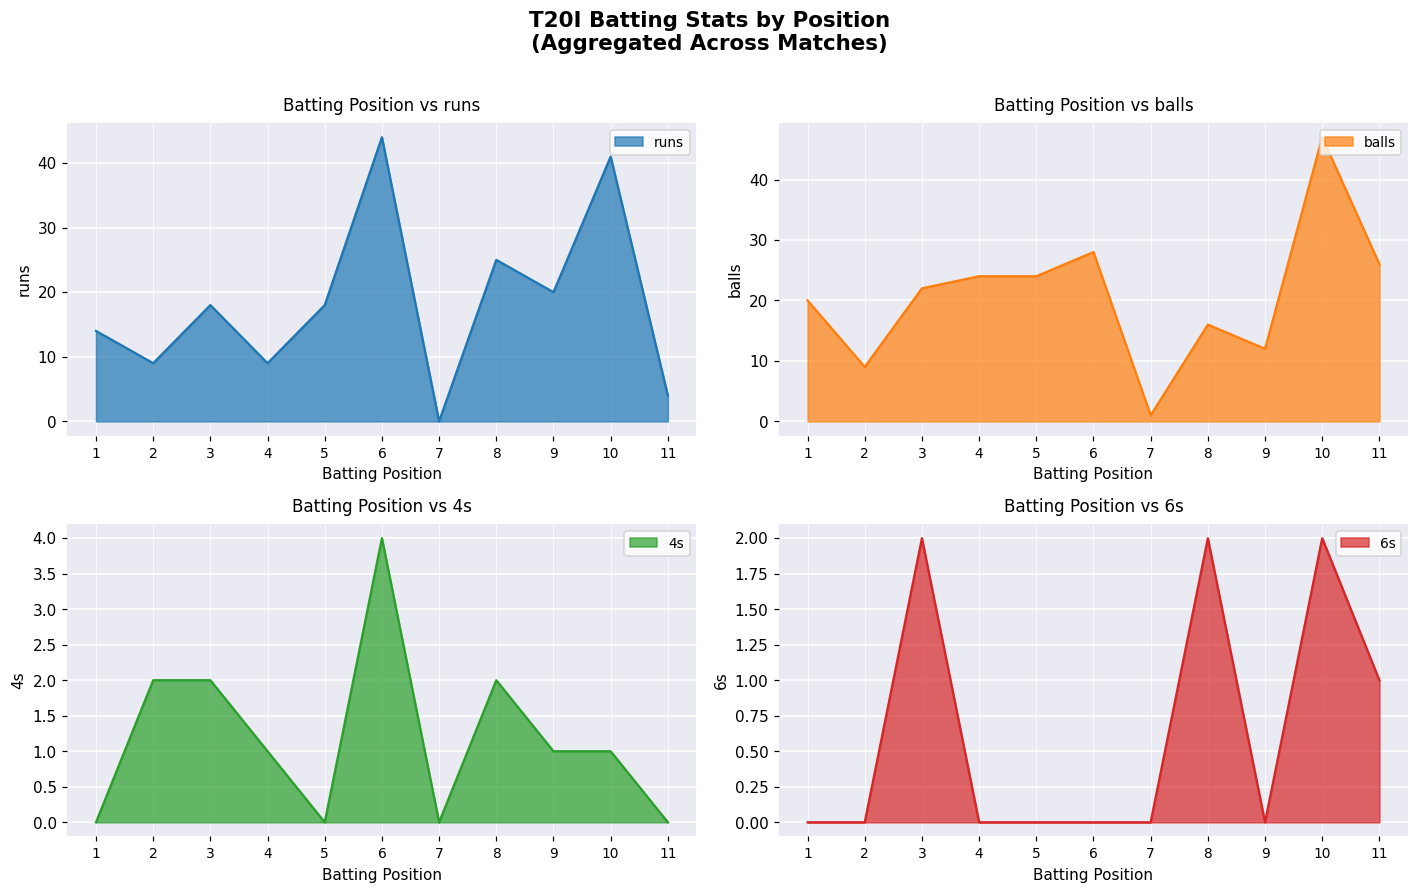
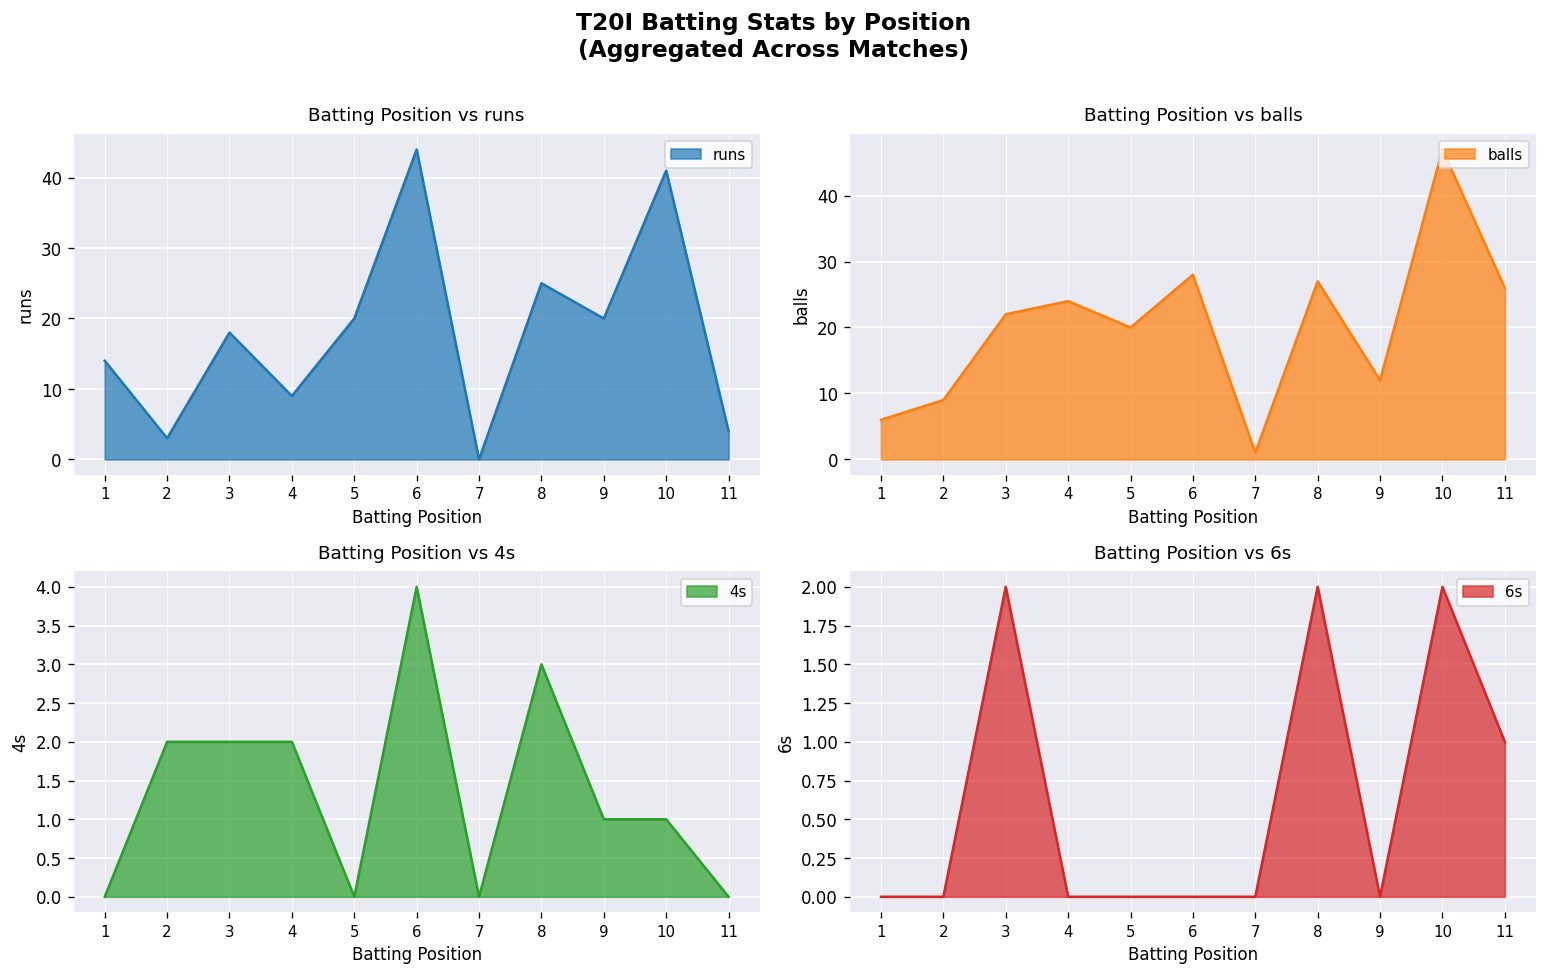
  {
    "Batting Position vs runs": {
      "1": 14,
-     "2": 9,
+     "2": 3,
      "3": 18,
      "4": 9,
-     "5": 18,
+     "5": 20,
      "6": 44,
      "7": 0,
      "8": 25,
      "9": 20,
      "10": 41,
      "11": 4
    },
    "Batting Position vs balls": {
-     "1": 20,
+     "1": 6,
      "2": 9,
      "3": 22,
      "4": 24,
-     "5": 24,
+     "5": 20,
      "6": 28,
      "7": 1,
-     "8": 16,
+     "8": 27,
      "9": 12,
      "11": 26
    },
    "Batting Position vs 4s": {
      "1": 0,
      "2": 2,
      "3": 2,
-     "4": 1,
+     "4": 2,
      "5": 0,
      "6": 4,
      "7": 0,
-     "8": 2,
+     "8": 3,
      "9": 1,
      "10": 1,
      "11": 0
    },
    "Batting Position vs 6s": {
      "1": 0.00,
      "2": 0.00,
      "3": 2.00,
      "4": 0.00,
      "5": 0.00,
      "6": 0.00,
      "7": 0.00,
      "8": 2.00,
      "9": 0.00,
      "10": 2.00,
      "11": 1.00
    }
  }
